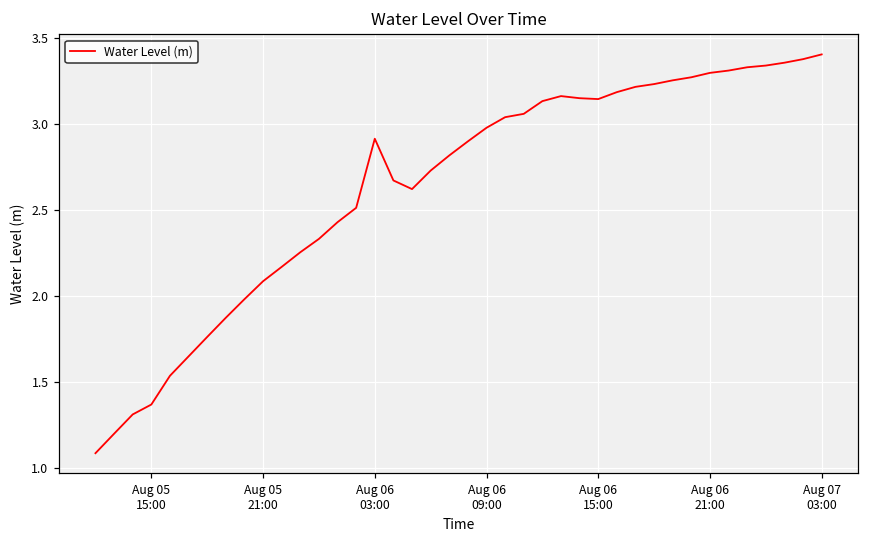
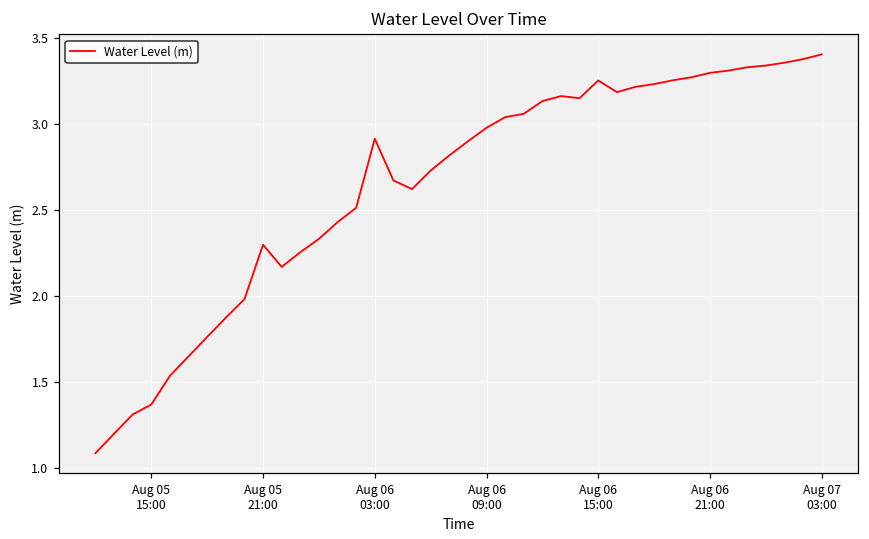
  {
    "Aug 05 15:00": 1.37,
-   "Aug 05 21:00": 2.09,
+   "Aug 05 21:00": 2.30,
    "Aug 06 03:00": 2.92,
    "Aug 06 09:00": 2.98,
-   "Aug 06 15:00": 3.15,
+   "Aug 06 15:00": 3.26,
    "Aug 06 21:00": 3.30,
    "Aug 07 03:00": 3.41
  }
